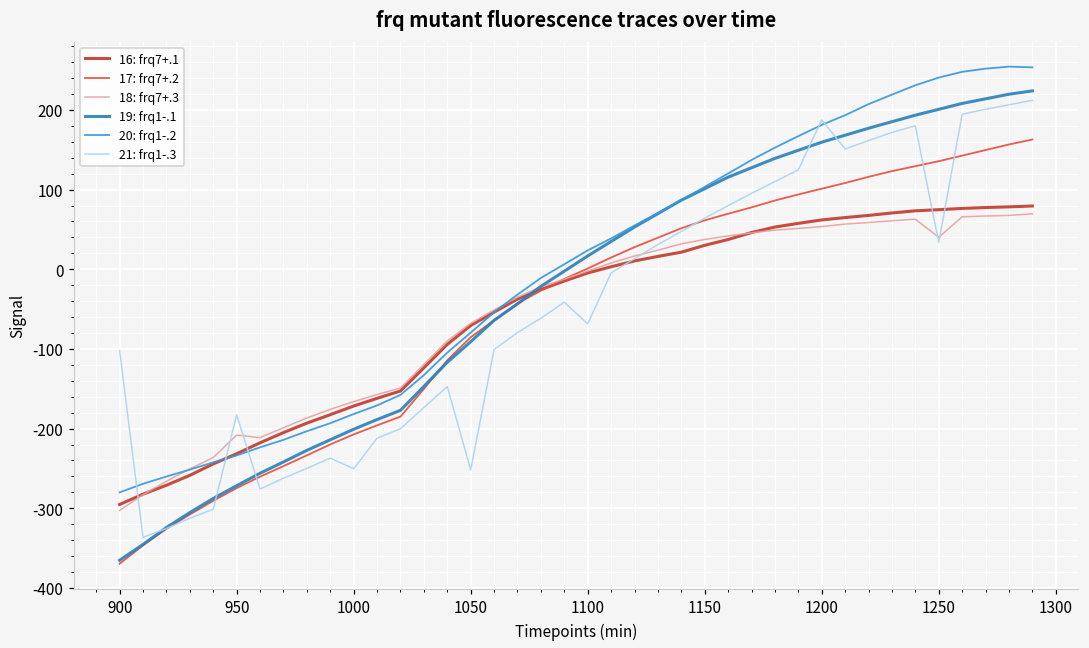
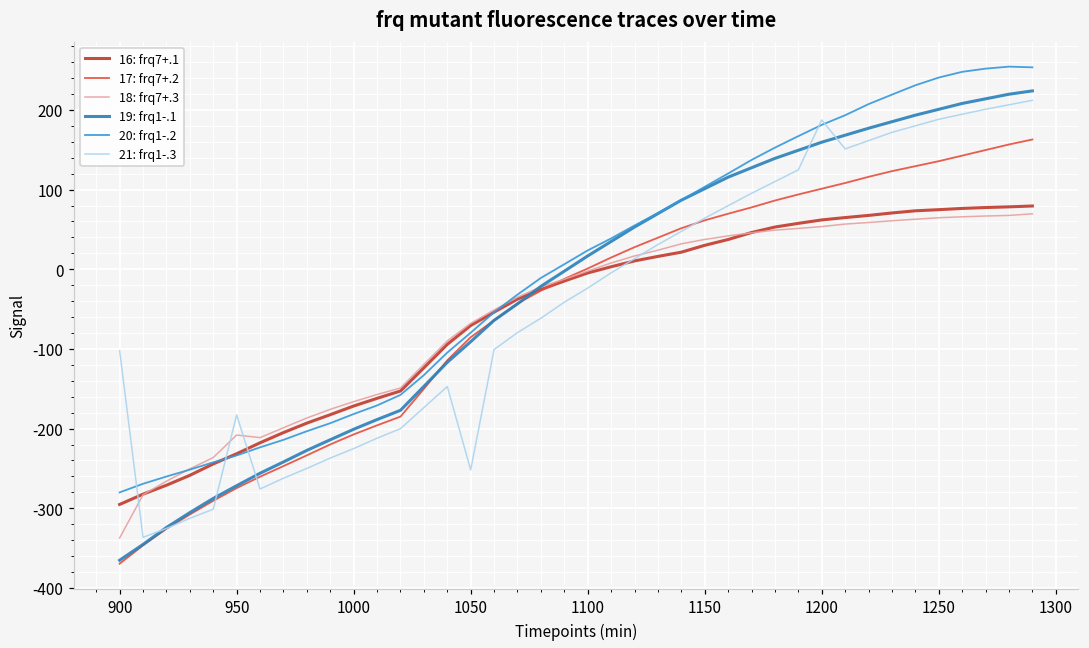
  {
    "18: frq7+.3": {
-     "900": -300,
+     "900": -340,
      "950": -210,
      "1000": -170,
      "1150": 40,
      "1200": 50,
-     "1250": 40
+     "1250": 60
    },
    "21: frq1-.3": {
      "900": -100,
      "950": -180,
-     "1000": -250,
+     "1000": -230,
      "1050": -250,
-     "1100": -70,
+     "1100": -20,
      "1200": 190,
-     "1250": 30
+     "1250": 190
    }
  }
